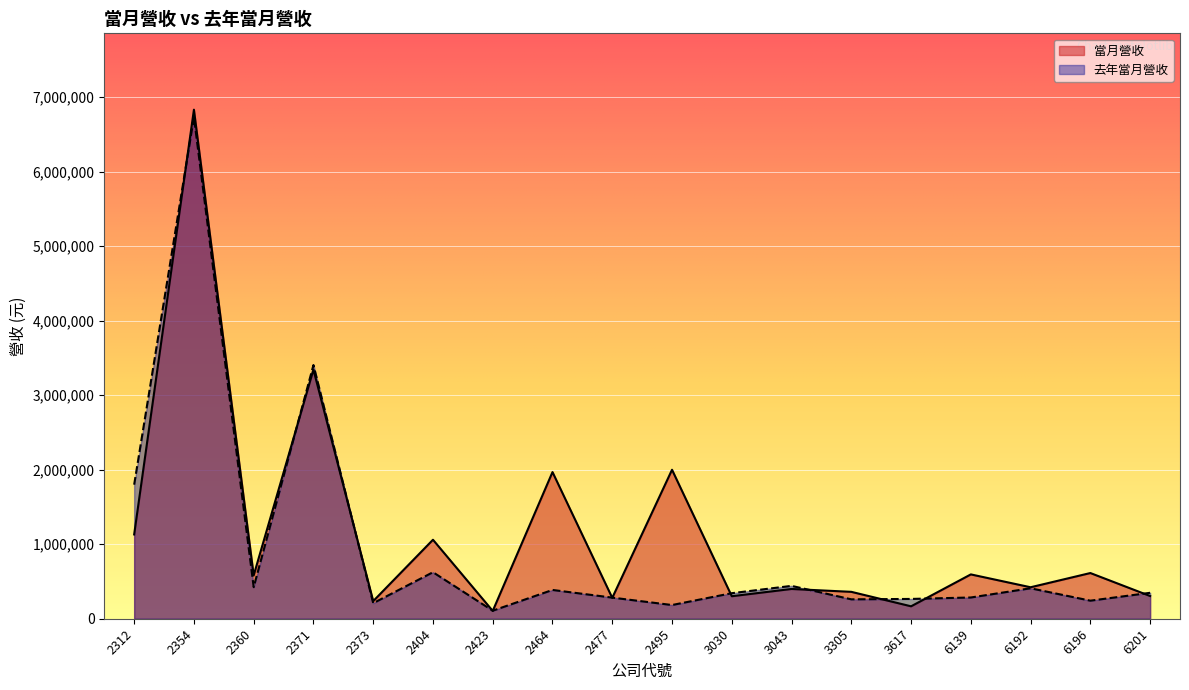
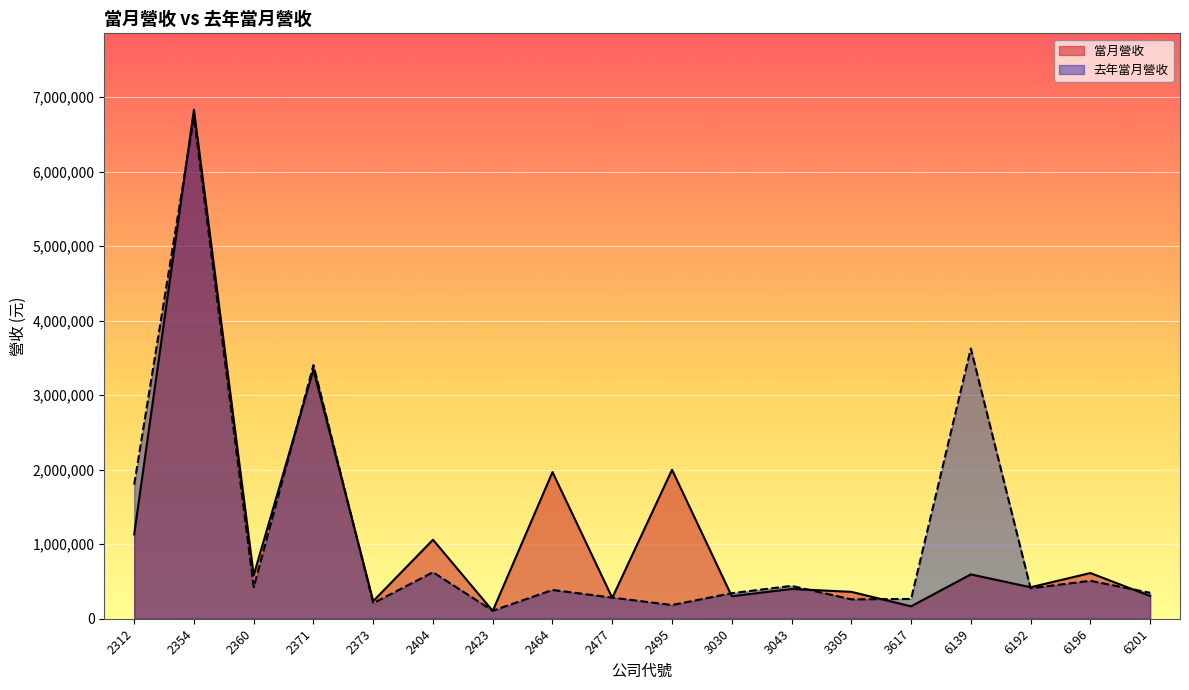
  {
    "當月營收": {
      "2312": "1,100,000",
      "2354": "6,800,000",
      "2360": "600,000",
      "2371": "3,300,000",
      "2404": "1,100,000",
      "2464": "2,000,000",
      "2495": "2,000,000",
      "3030": "300,000",
      "3043": "400,000",
      "3305": "400,000",
      "3617": "200,000",
      "6139": "600,000",
      "6196": "600,000",
      "6201": "300,000"
    },
    "去年當月營收": {
      "2312": "1,800,000",
      "2354": "6,700,000",
      "2360": "400,000",
      "2371": "3,400,000",
      "2404": "600,000",
      "2464": "400,000",
      "2495": "200,000",
      "3030": "300,000",
      "3043": "400,000",
      "3305": "300,000",
      "3617": "300,000",
-     "6139": "300,000",
-     "6196": "200,000",
+     "6139": "3,600,000",
+     "6196": "500,000",
      "6201": "300,000"
    }
  }
